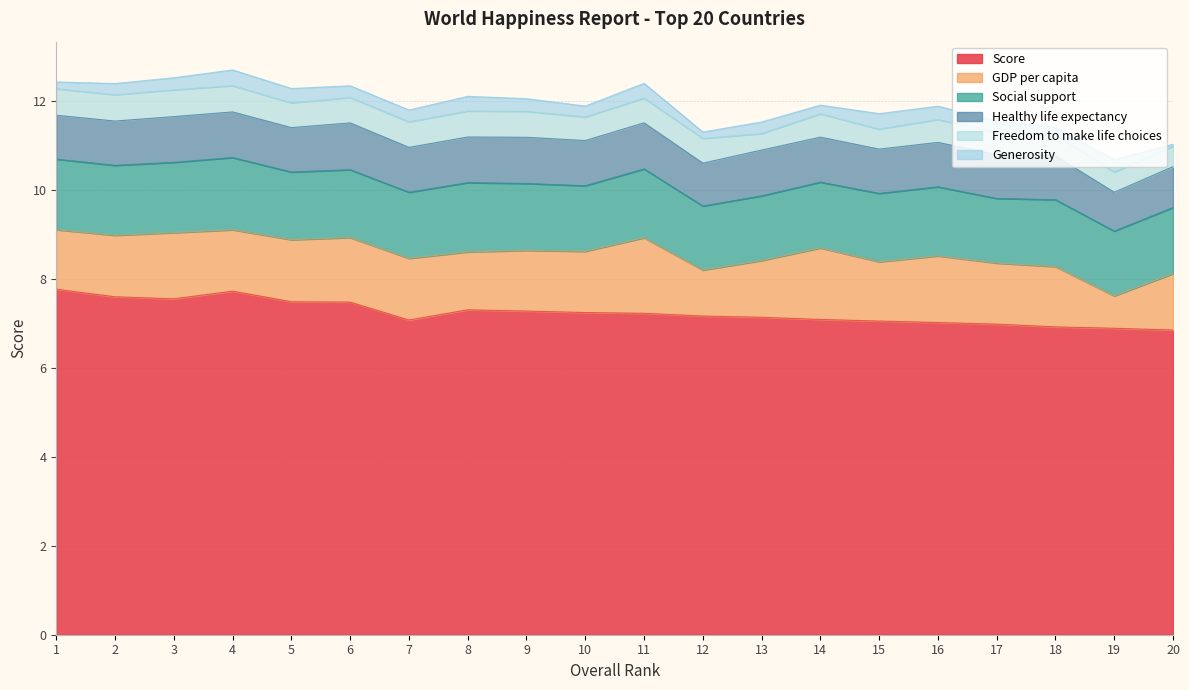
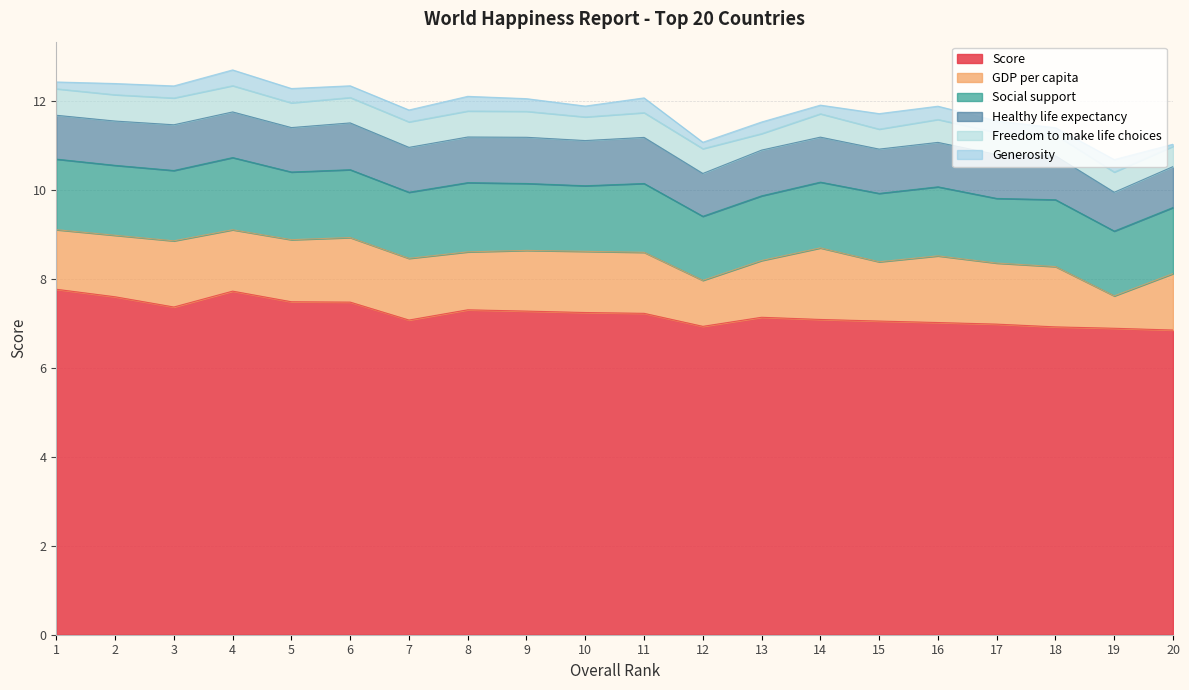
  {
    "Score": {
      "1": 7.8,
      "2": 7.6,
-     "3": 7.6,
+     "3": 7.4,
      "4": 7.7,
      "5": 7.5,
      "6": 7.5,
      "7": 7.1,
      "8": 7.3,
      "9": 7.3,
      "10": 7.2,
      "11": 7.2,
-     "12": 7.2,
+     "12": 6.9,
      "13": 7.1,
      "14": 7.1,
      "15": 7.1,
      "16": 7.0,
      "17": 7.0,
      "18": 6.9,
      "19": 6.9,
      "20": 6.9
    },
    "GDP per capita": {
      "1": 1.3,
      "2": 1.4,
      "3": 1.5,
      "4": 1.4,
      "5": 1.4,
      "6": 1.5,
      "7": 1.4,
      "8": 1.3,
      "9": 1.4,
      "10": 1.4,
-     "11": 1.7,
+     "11": 1.4,
      "12": 1.0,
      "13": 1.3,
      "14": 1.6,
      "15": 1.3,
      "16": 1.5,
      "17": 1.4,
      "18": 1.4,
      "19": 0.7,
      "20": 1.3
    }
  }
